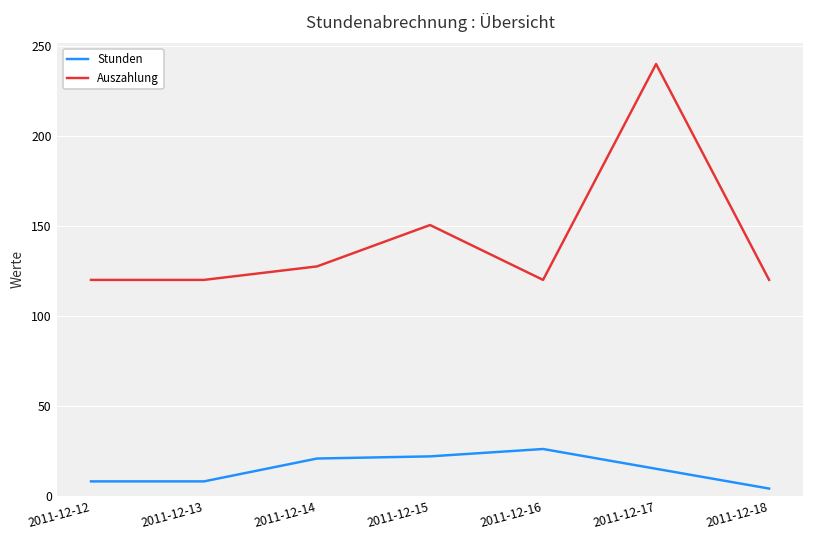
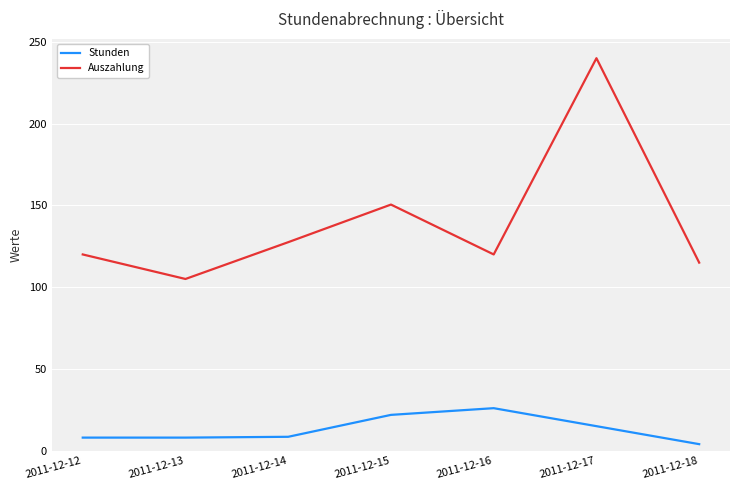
  {
    "Stunden": {
      "2011-12-12": 8,
      "2011-12-13": 8,
-     "2011-12-14": 21,
+     "2011-12-14": 9,
      "2011-12-15": 22,
      "2011-12-16": 26,
      "2011-12-17": 15,
      "2011-12-18": 4
    },
    "Auszahlung": {
      "2011-12-12": 120,
-     "2011-12-13": 120,
+     "2011-12-13": 105,
      "2011-12-14": 128,
      "2011-12-15": 151,
      "2011-12-16": 120,
      "2011-12-17": 240,
-     "2011-12-18": 120
+     "2011-12-18": 115
    }
  }
